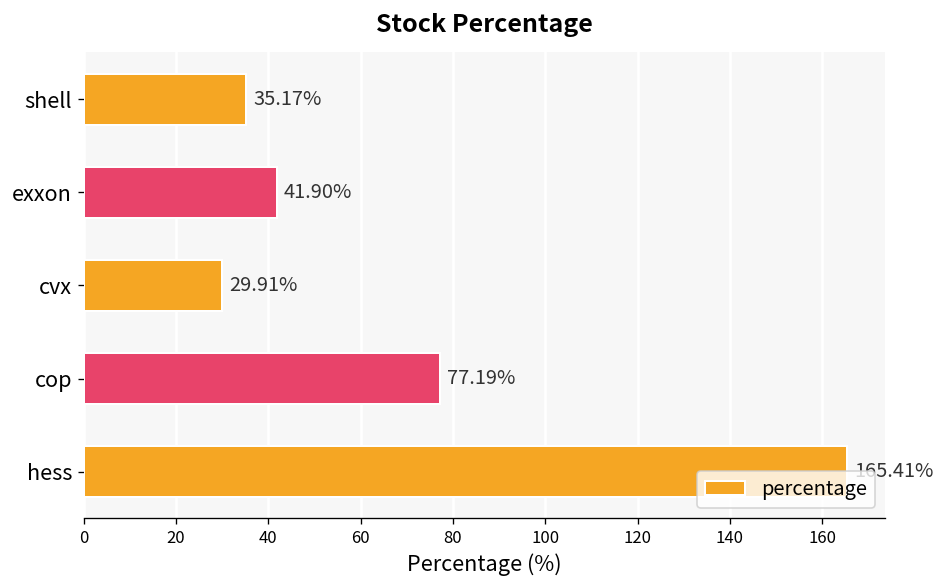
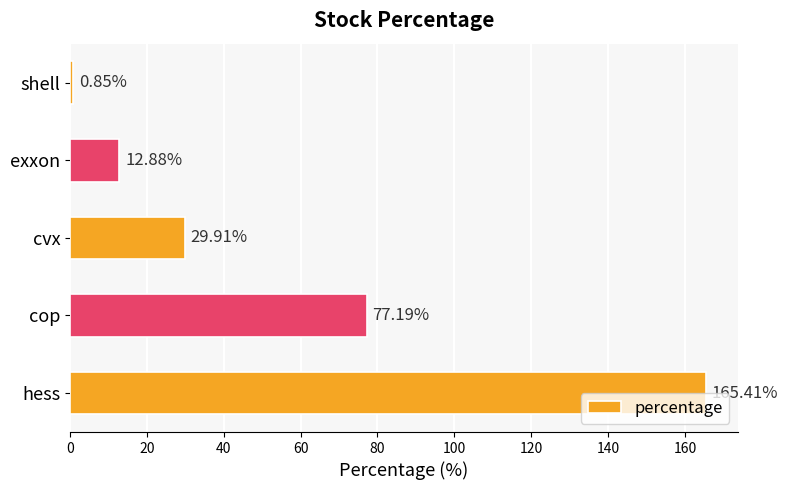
  {
-   "shell": "35.17%",
-   "exxon": "41.90%",
+   "shell": "0.85%",
+   "exxon": "12.88%",
    "cvx": "29.91%",
    "cop": "77.19%"
  }
